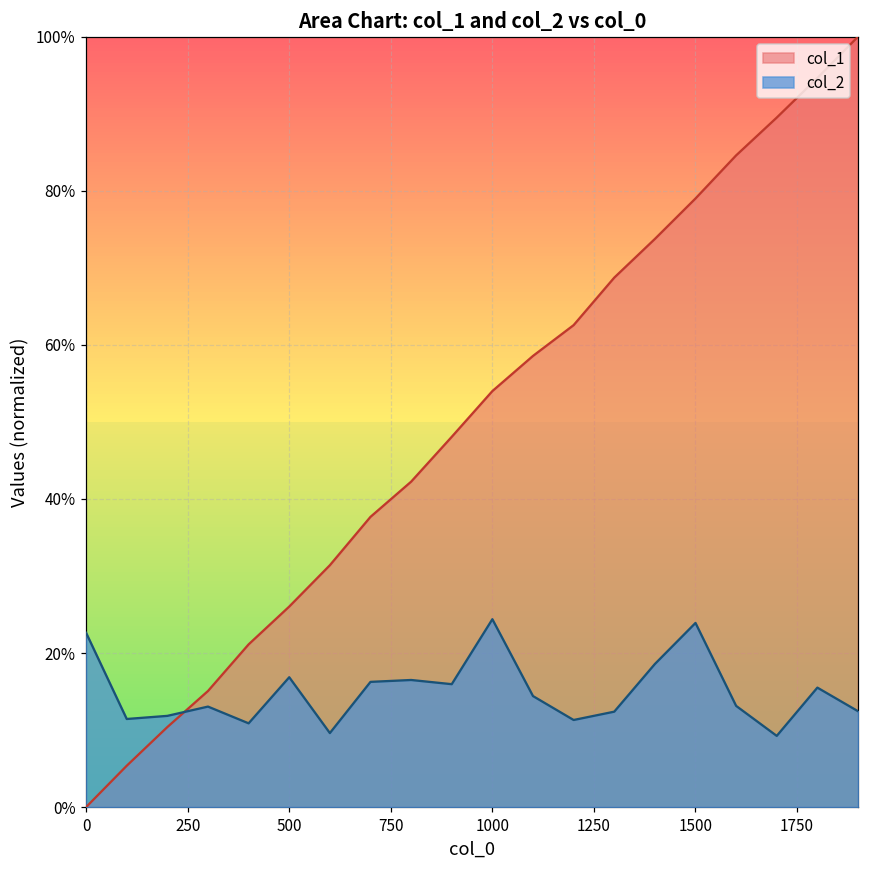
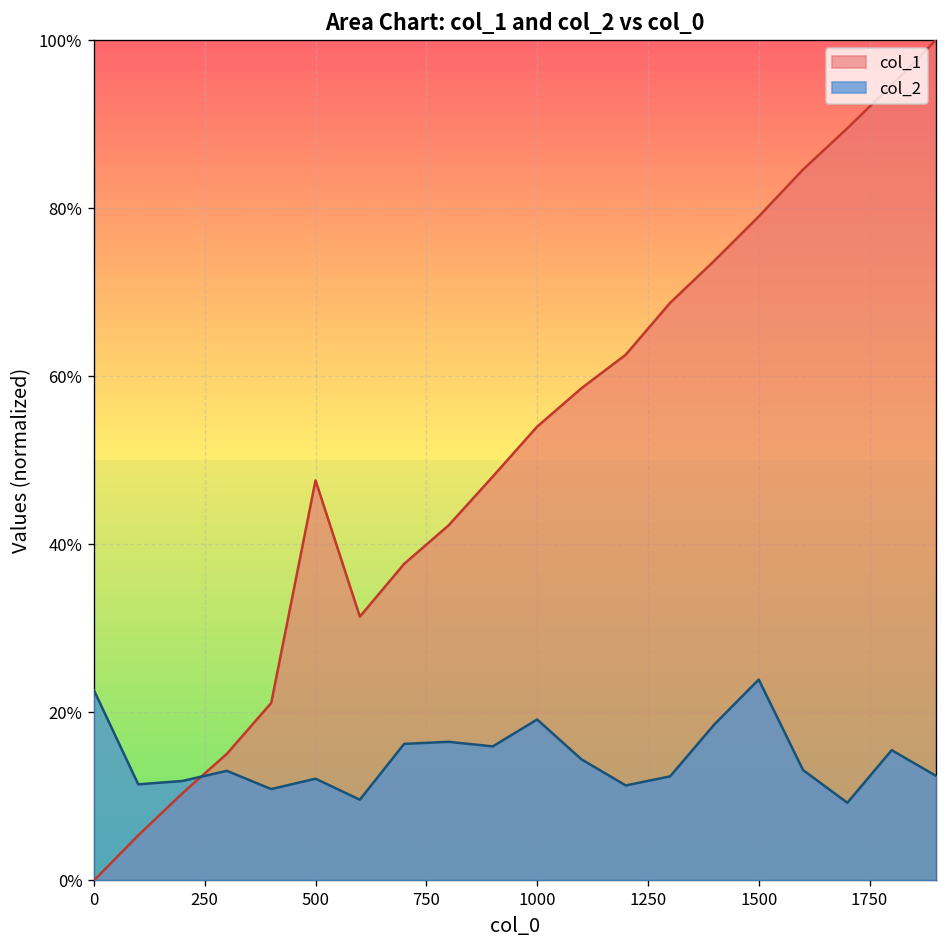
  {
    "col_1": {
      "0": "0%",
-     "500": "26%",
+     "500": "48%",
      "1000": "54%",
      "1500": "79%"
    },
    "col_2": {
      "0": "23%",
-     "500": "17%",
-     "1000": "24%",
+     "500": "12%",
+     "1000": "19%",
      "1500": "24%"
    }
  }
